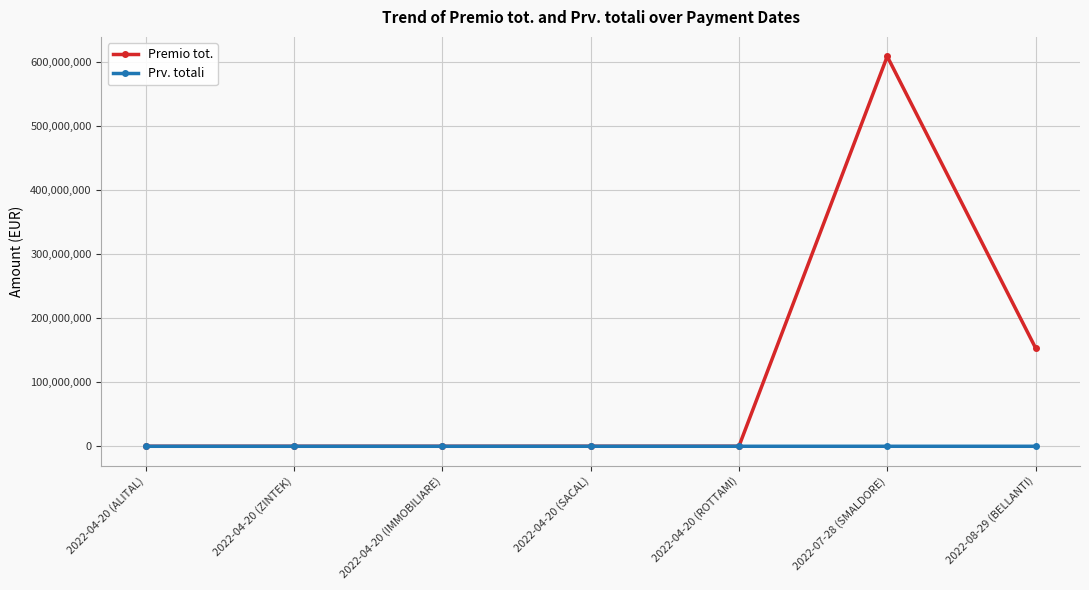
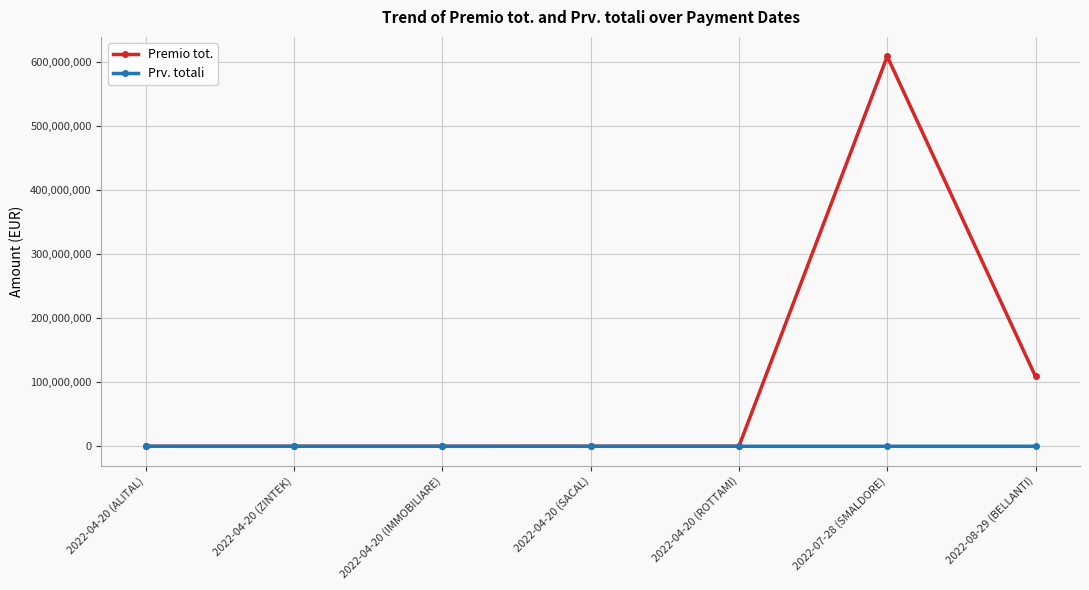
  {
    "Premio tot.": {
      "2022-07-28 (SMALDORE)": "610,000,000",
-     "2022-08-29 (BELLANTI)": "150,000,000"
+     "2022-08-29 (BELLANTI)": "110,000,000"
    },
    "Prv. totali": {
      "2022-07-28 (SMALDORE)": "0",
      "2022-08-29 (BELLANTI)": "0"
    }
  }
